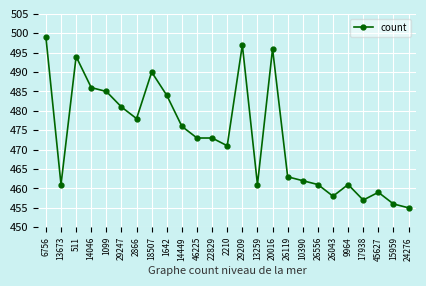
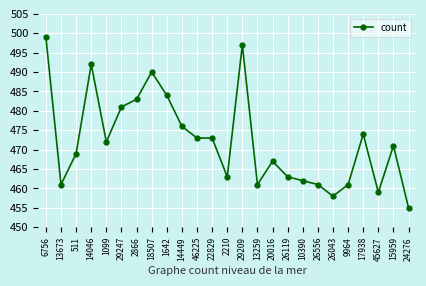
  {
    "6756": 499,
    "13673": 461,
-   "511": 494,
-   "14046": 486,
-   "1099": 485,
+   "511": 469,
+   "14046": 492,
+   "1099": 472,
    "29247": 481,
-   "2866": 478,
+   "2866": 483,
    "18507": 490,
    "1642": 484,
    "14449": 476,
    "46225": 473,
    "22829": 473,
-   "2210": 471,
+   "2210": 463,
    "29209": 497,
    "13259": 461,
-   "20016": 496,
+   "20016": 467,
    "26119": 463,
    "10390": 462,
    "26556": 461,
    "26043": 458,
    "9964": 461,
-   "17938": 457,
+   "17938": 474,
    "45627": 459,
-   "15959": 456,
+   "15959": 471,
    "24276": 455
  }
